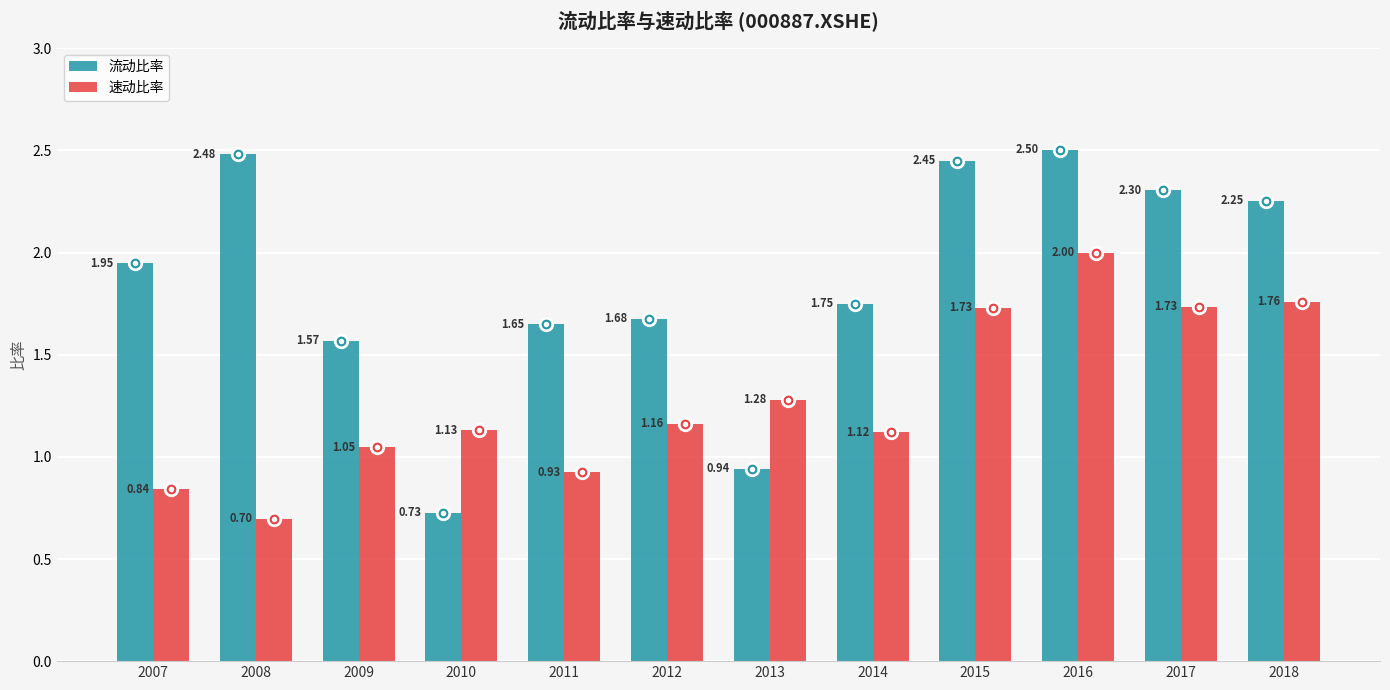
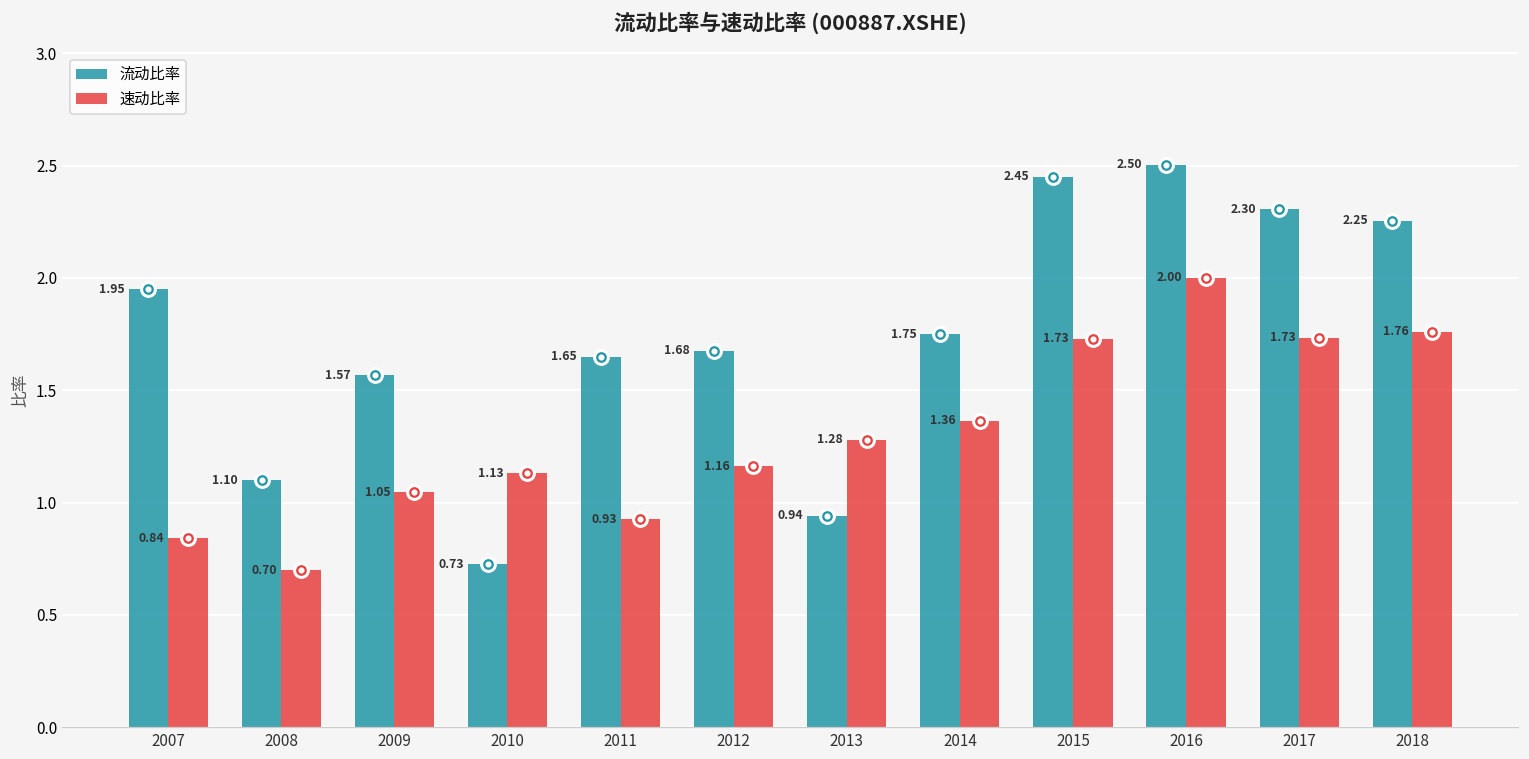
  {
    "流动比率": {
      "2007": 1.95,
-     "2008": 2.48,
+     "2008": 1.10,
      "2009": 1.57,
      "2010": 0.73,
      "2011": 1.65,
      "2012": 1.68,
      "2013": 0.94,
      "2014": 1.75,
      "2015": 2.45,
      "2016": 2.50,
      "2017": 2.30,
      "2018": 2.25
    },
    "速动比率": {
      "2007": 0.84,
      "2008": 0.70,
      "2009": 1.05,
      "2010": 1.13,
      "2011": 0.93,
      "2012": 1.16,
      "2013": 1.28,
-     "2014": 1.12,
+     "2014": 1.36,
      "2015": 1.73,
      "2016": 2.00,
      "2017": 1.73,
      "2018": 1.76
    }
  }
